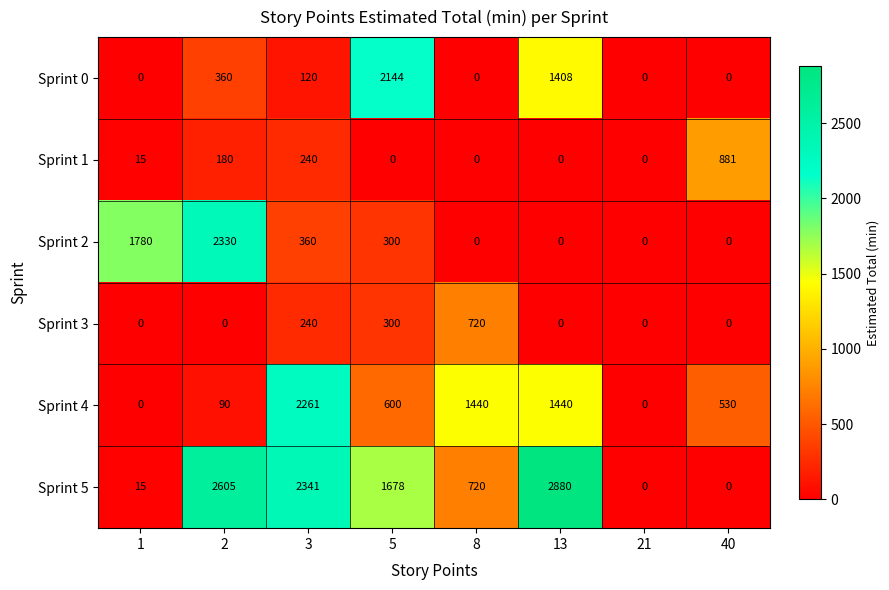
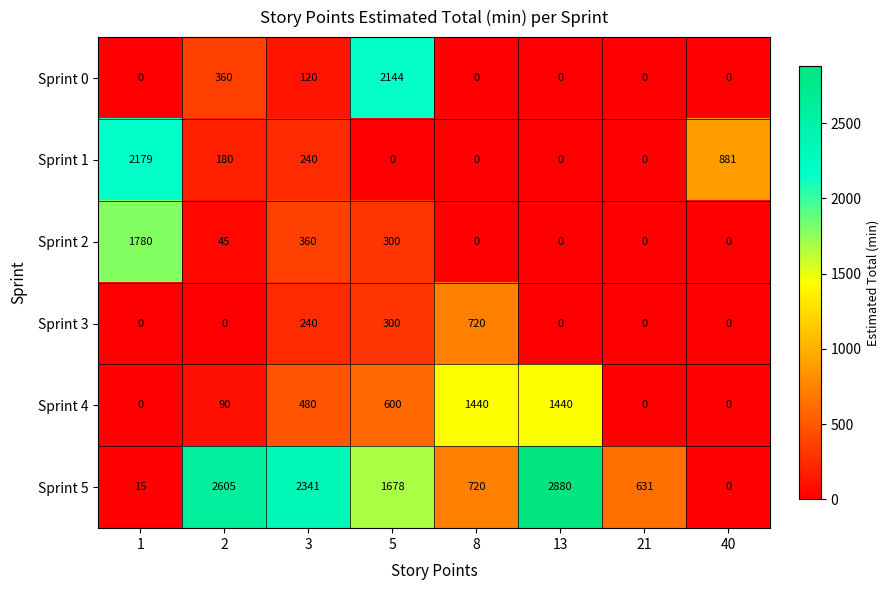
  {
    "Sprint 0": {
      "1": 0,
      "2": 360,
      "3": 120,
      "5": 2144,
      "8": 0,
-     "13": 1408,
+     "13": 0,
      "21": 0,
      "40": 0
    },
    "Sprint 1": {
-     "1": 15,
+     "1": 2179,
      "2": 180,
      "3": 240,
      "5": 0,
      "8": 0,
      "13": 0,
      "21": 0,
      "40": 881
    },
    "Sprint 2": {
      "1": 1780,
-     "2": 2330,
+     "2": 45,
      "3": 360,
      "5": 300,
      "8": 0,
      "13": 0,
      "21": 0,
      "40": 0
    },
    "Sprint 3": {
      "1": 0,
      "2": 0,
      "3": 240,
      "5": 300,
      "8": 720,
      "13": 0,
      "21": 0,
      "40": 0
    },
    "Sprint 4": {
      "1": 0,
      "2": 90,
-     "3": 2261,
+     "3": 480,
      "5": 600,
      "8": 1440,
      "13": 1440,
      "21": 0,
-     "40": 530
+     "40": 0
    },
    "Sprint 5": {
      "1": 15,
      "2": 2605,
      "3": 2341,
      "5": 1678,
      "8": 720,
      "13": 2880,
-     "21": 0,
+     "21": 631,
      "40": 0
    }
  }
